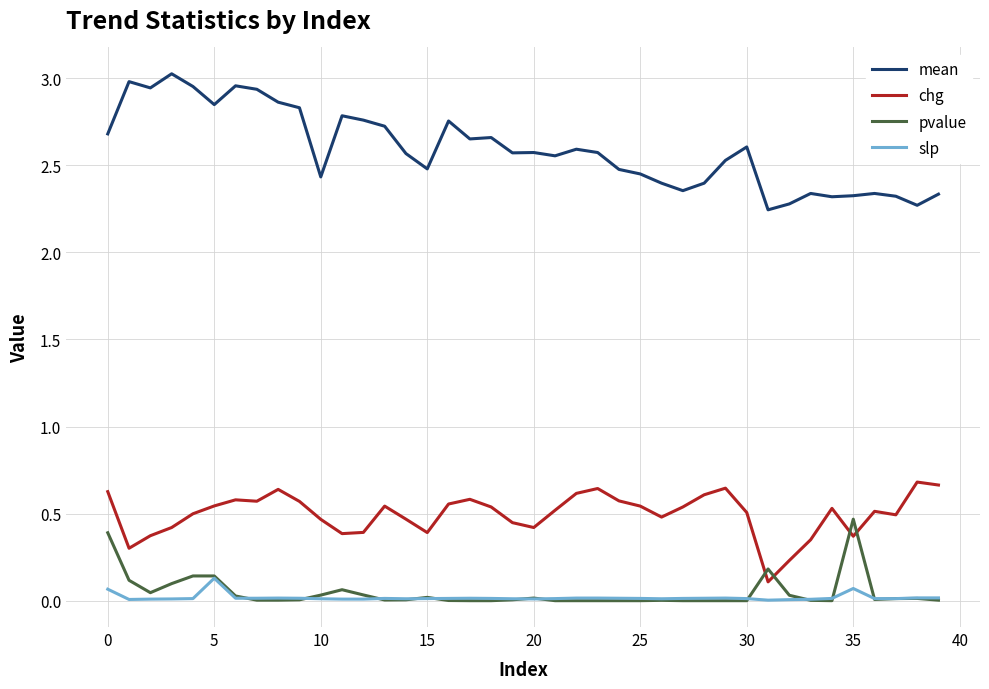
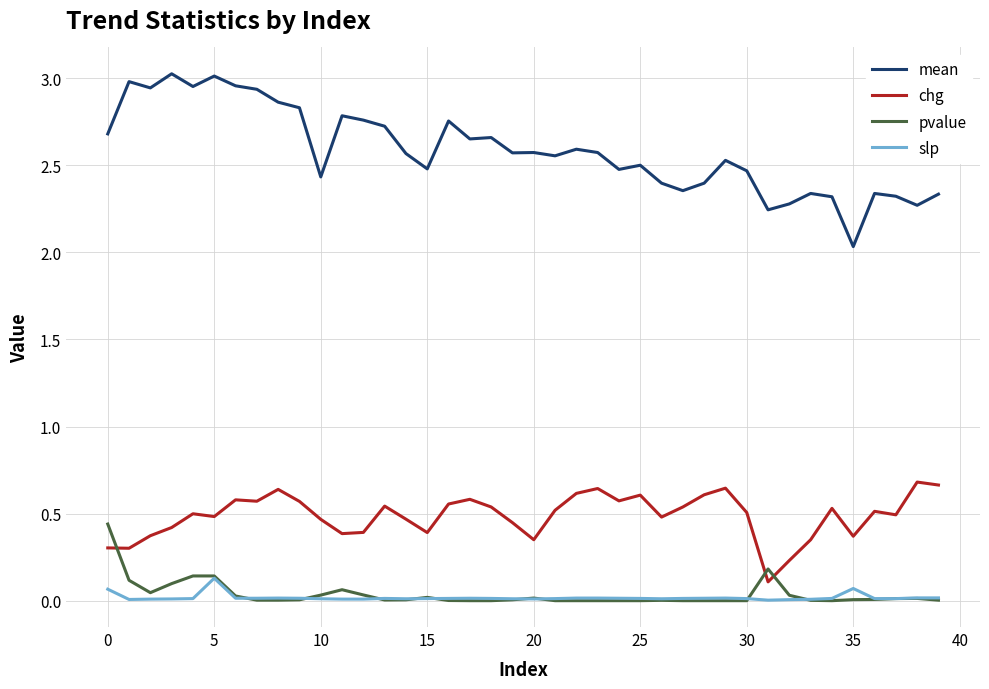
  {
    "mean": {
      "0": 2.68,
-     "5": 2.85,
+     "5": 3.01,
      "10": 2.43,
      "15": 2.48,
      "20": 2.57,
-     "25": 2.45,
-     "30": 2.61,
-     "35": 2.33
+     "25": 2.50,
+     "30": 2.47,
+     "35": 2.03
    },
    "chg": {
-     "0": 0.63,
-     "5": 0.54,
+     "0": 0.30,
+     "5": 0.48,
      "10": 0.47,
      "15": 0.39,
-     "20": 0.42,
-     "25": 0.54,
+     "20": 0.35,
+     "25": 0.61,
      "30": 0.51,
      "35": 0.37
    },
    "pvalue": {
-     "0": 0.39,
+     "0": 0.44,
      "10": 0.03,
-     "35": 0.47
+     "35": 0.01
    },
    "slp": {
      "0": 0.07,
      "10": 0.01,
      "35": 0.07
    }
  }
